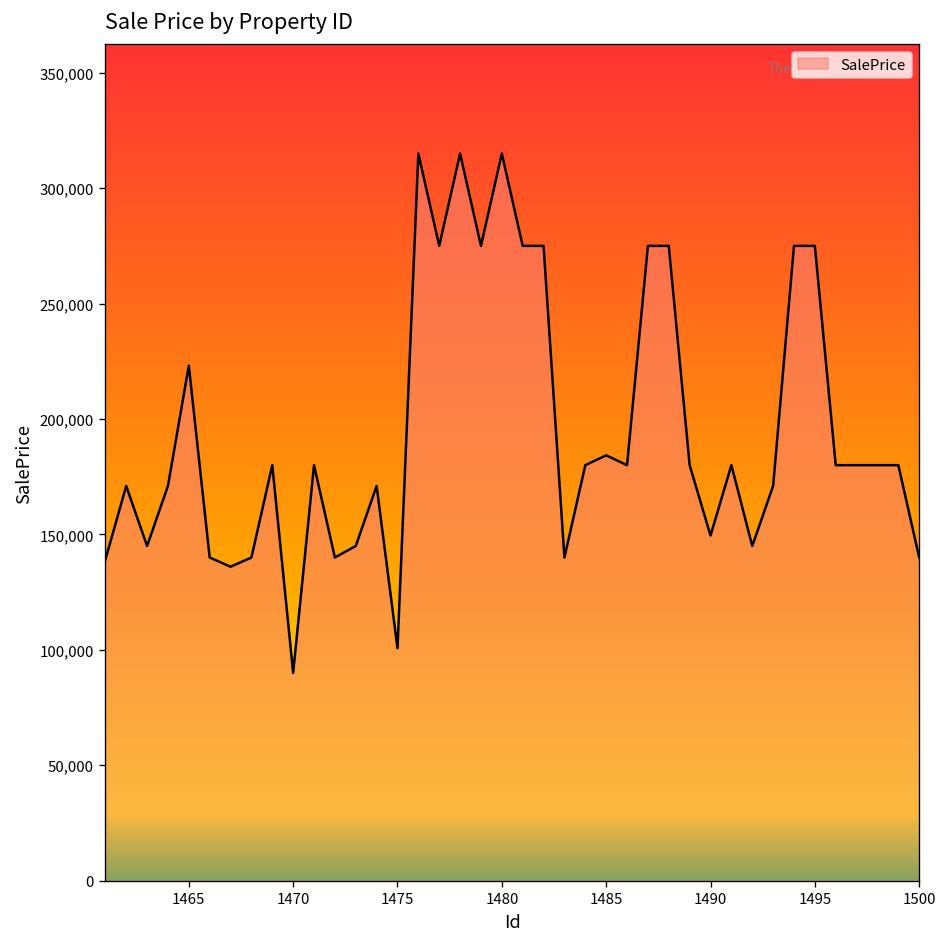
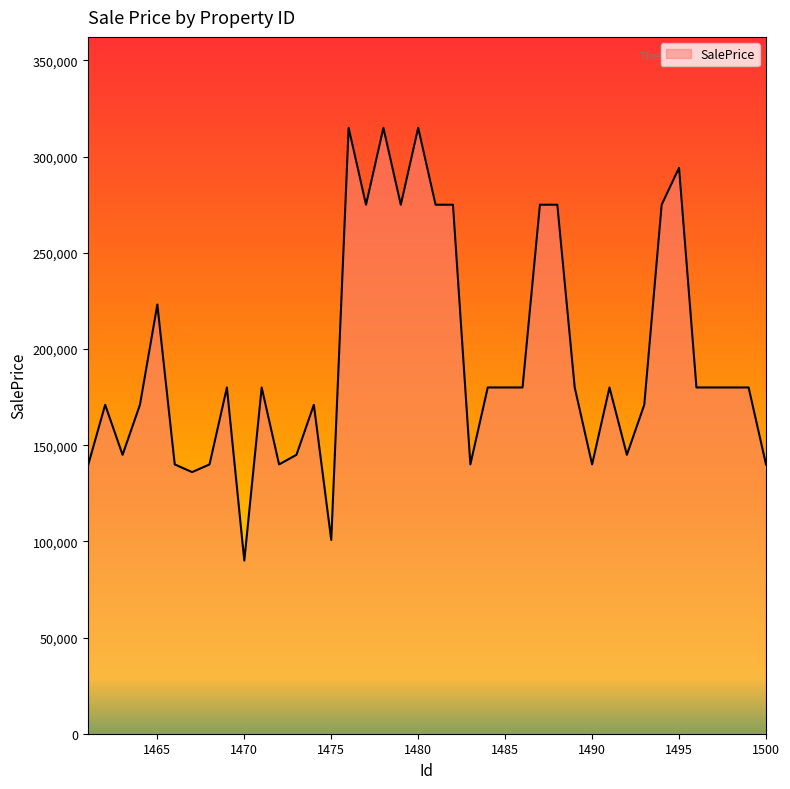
  {
    "1465": "223,000",
    "1470": "90,000",
    "1475": "101,000",
    "1480": "315,000",
-   "1485": "184,000",
-   "1490": "150,000",
-   "1495": "275,000",
+   "1485": "180,000",
+   "1490": "140,000",
+   "1495": "294,000",
    "1500": "140,000"
  }
